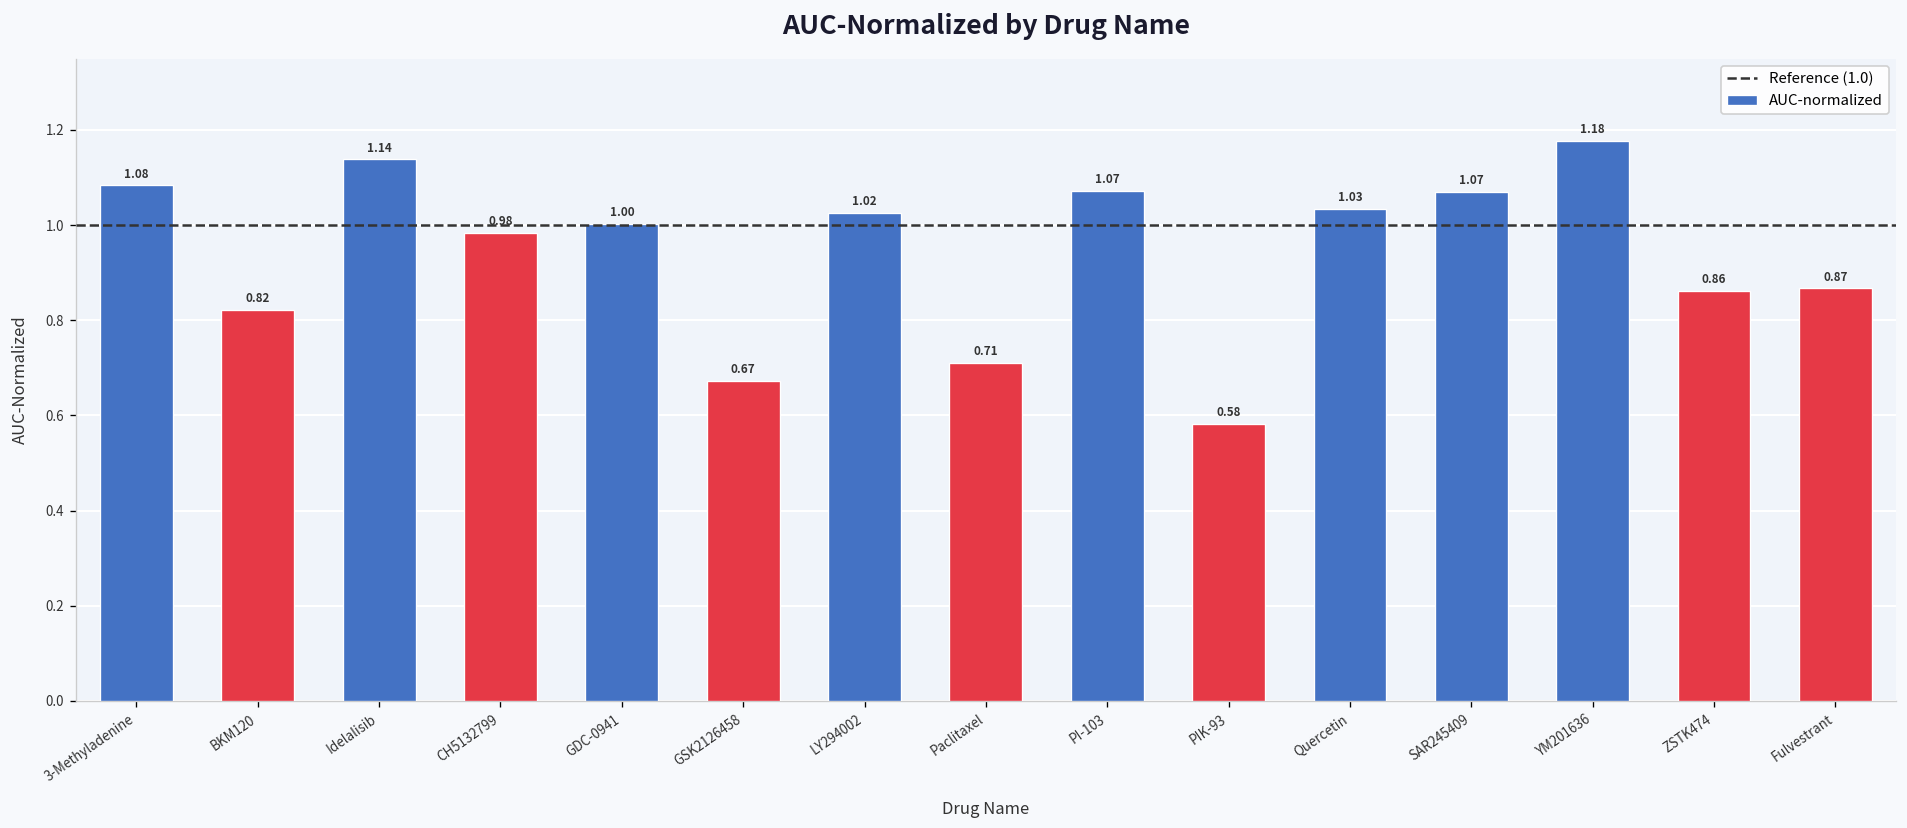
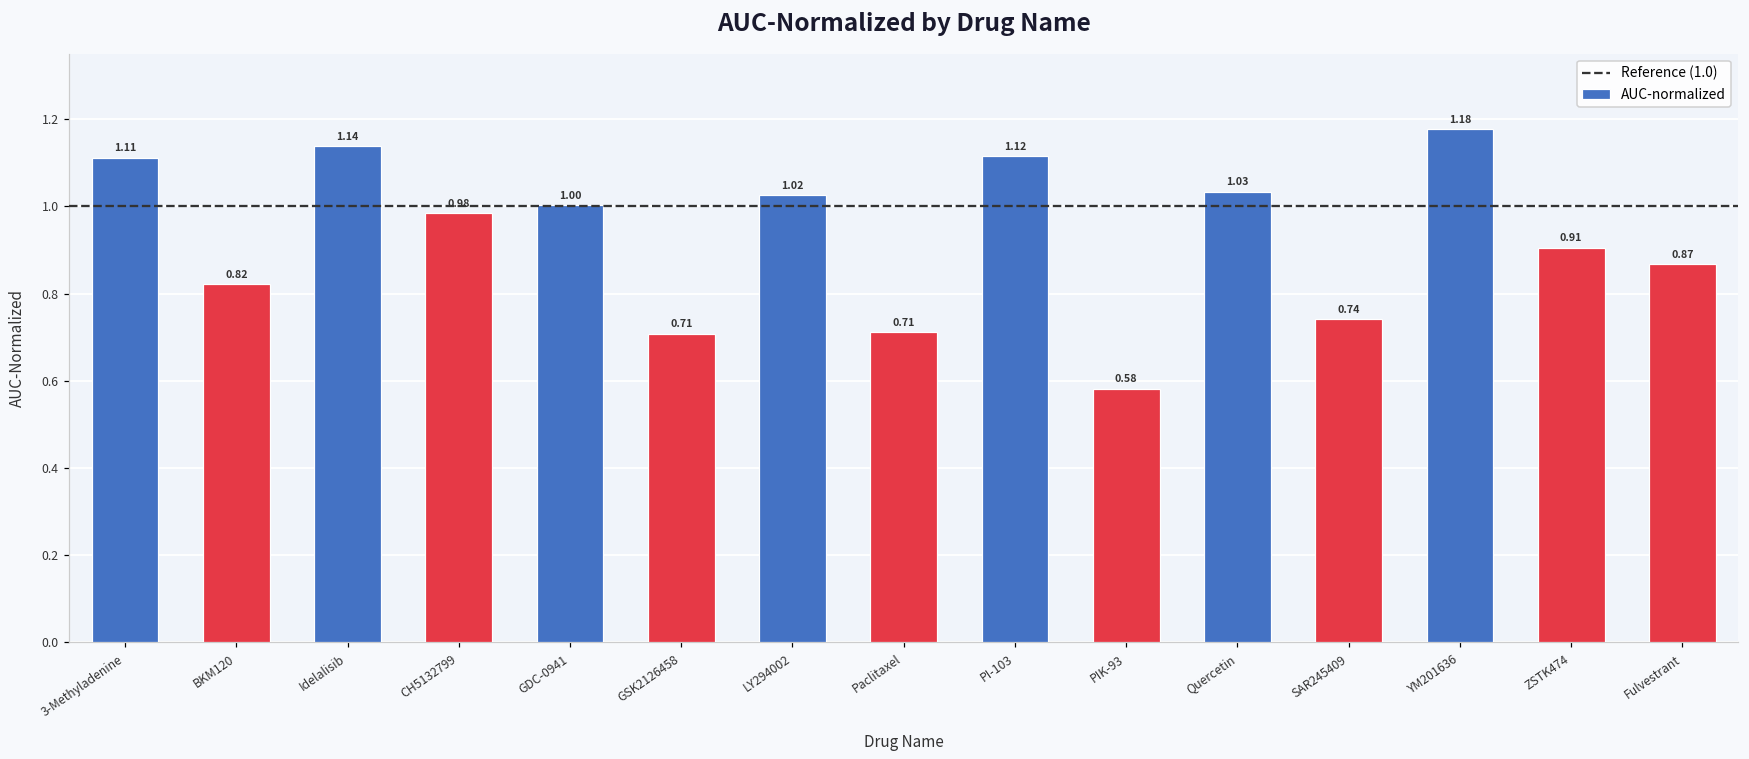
  {
-   "3-Methyladenine": 1.08,
+   "3-Methyladenine": 1.11,
    "BKM120": 0.82,
    "Idelalisib": 1.14,
    "CH5132799": 0.98,
    "GDC-0941": 1.00,
-   "GSK2126458": 0.67,
+   "GSK2126458": 0.71,
    "LY294002": 1.02,
    "Paclitaxel": 0.71,
-   "PI-103": 1.07,
+   "PI-103": 1.12,
    "PIK-93": 0.58,
    "Quercetin": 1.03,
-   "SAR245409": 1.07,
+   "SAR245409": 0.74,
    "YM201636": 1.18,
-   "ZSTK474": 0.86,
+   "ZSTK474": 0.91,
    "Fulvestrant": 0.87
  }
